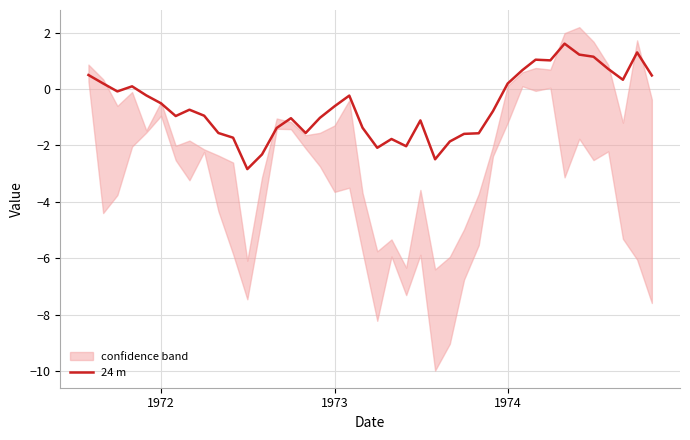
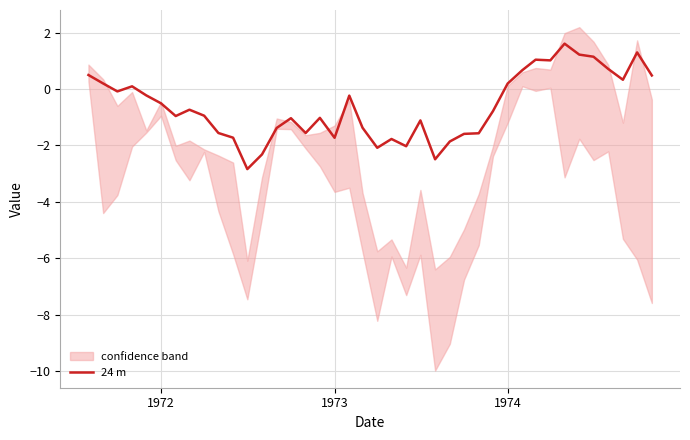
  {
    "24 m": {
-     "1973": -0.6
+     "1973": -1.7
    }
  }
